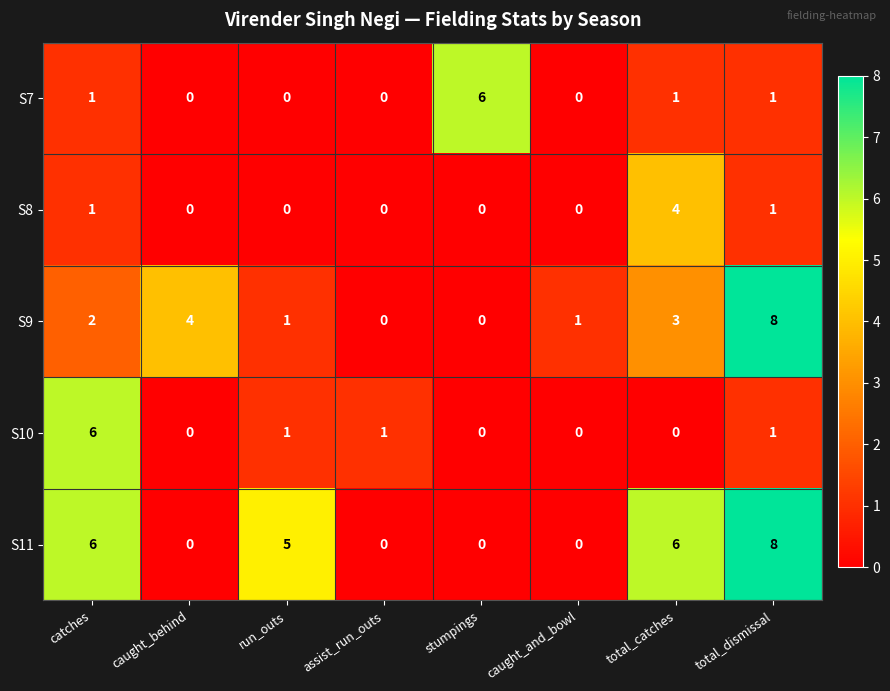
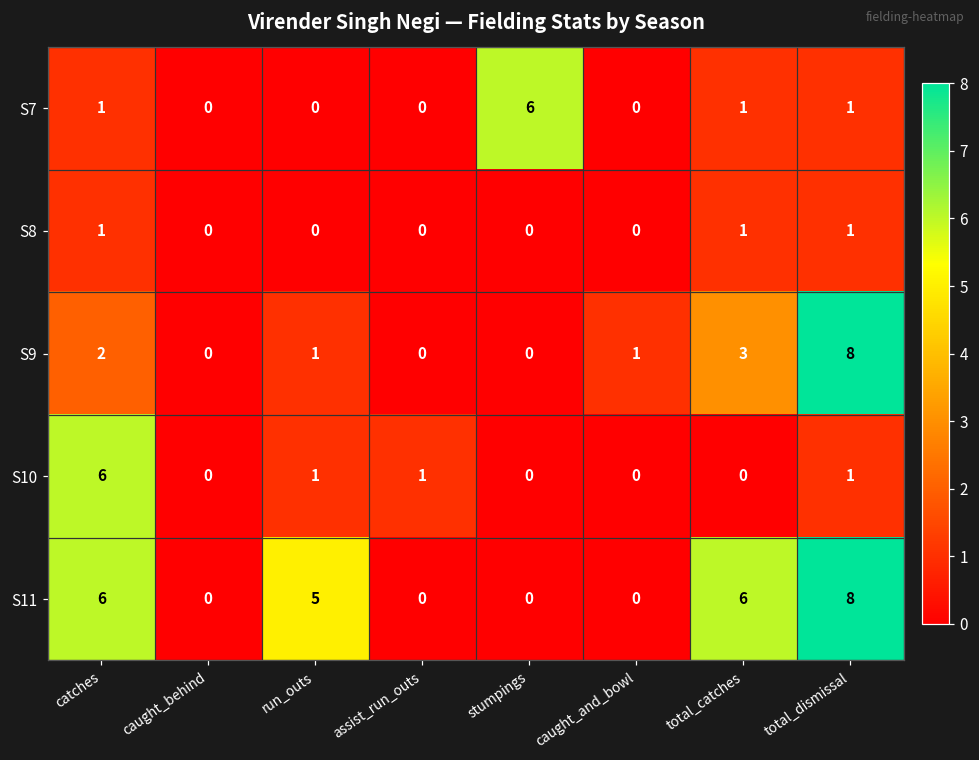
  {
    "S7": {
      "catches": 1,
      "caught_behind": 0,
      "run_outs": 0,
      "assist_run_outs": 0,
      "stumpings": 6,
      "caught_and_bowl": 0,
      "total_catches": 1,
      "total_dismissal": 1
    },
    "S8": {
      "catches": 1,
      "caught_behind": 0,
      "run_outs": 0,
      "assist_run_outs": 0,
      "stumpings": 0,
      "caught_and_bowl": 0,
-     "total_catches": 4,
+     "total_catches": 1,
      "total_dismissal": 1
    },
    "S9": {
      "catches": 2,
-     "caught_behind": 4,
+     "caught_behind": 0,
      "run_outs": 1,
      "assist_run_outs": 0,
      "stumpings": 0,
      "caught_and_bowl": 1,
      "total_catches": 3,
      "total_dismissal": 8
    },
    "S10": {
      "catches": 6,
      "caught_behind": 0,
      "run_outs": 1,
      "assist_run_outs": 1,
      "stumpings": 0,
      "caught_and_bowl": 0,
      "total_catches": 0,
      "total_dismissal": 1
    },
    "S11": {
      "catches": 6,
      "caught_behind": 0,
      "run_outs": 5,
      "assist_run_outs": 0,
      "stumpings": 0,
      "caught_and_bowl": 0,
      "total_catches": 6,
      "total_dismissal": 8
    }
  }
